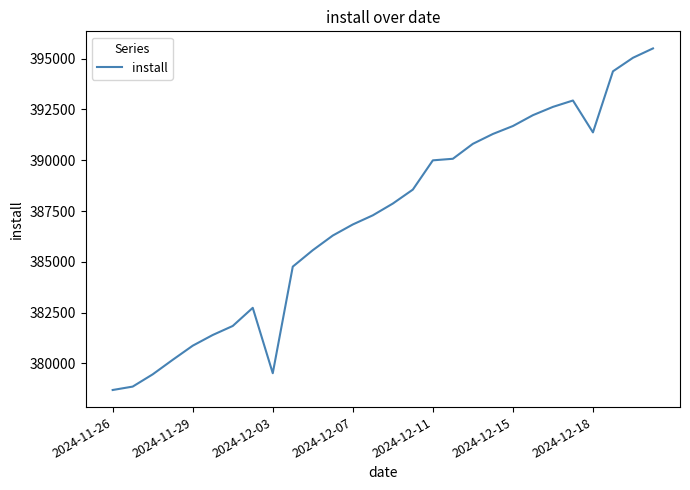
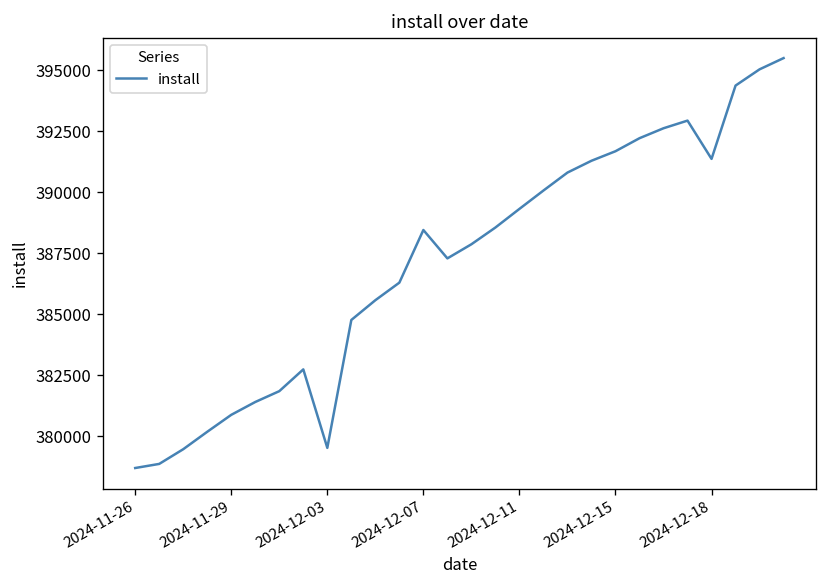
  {
    "2024-11-29": 380900,
    "2024-12-03": 379500,
-   "2024-12-07": 386800,
-   "2024-12-11": 390000,
+   "2024-12-07": 388500,
+   "2024-12-11": 389300,
    "2024-12-15": 391700,
    "2024-12-18": 391400
  }
